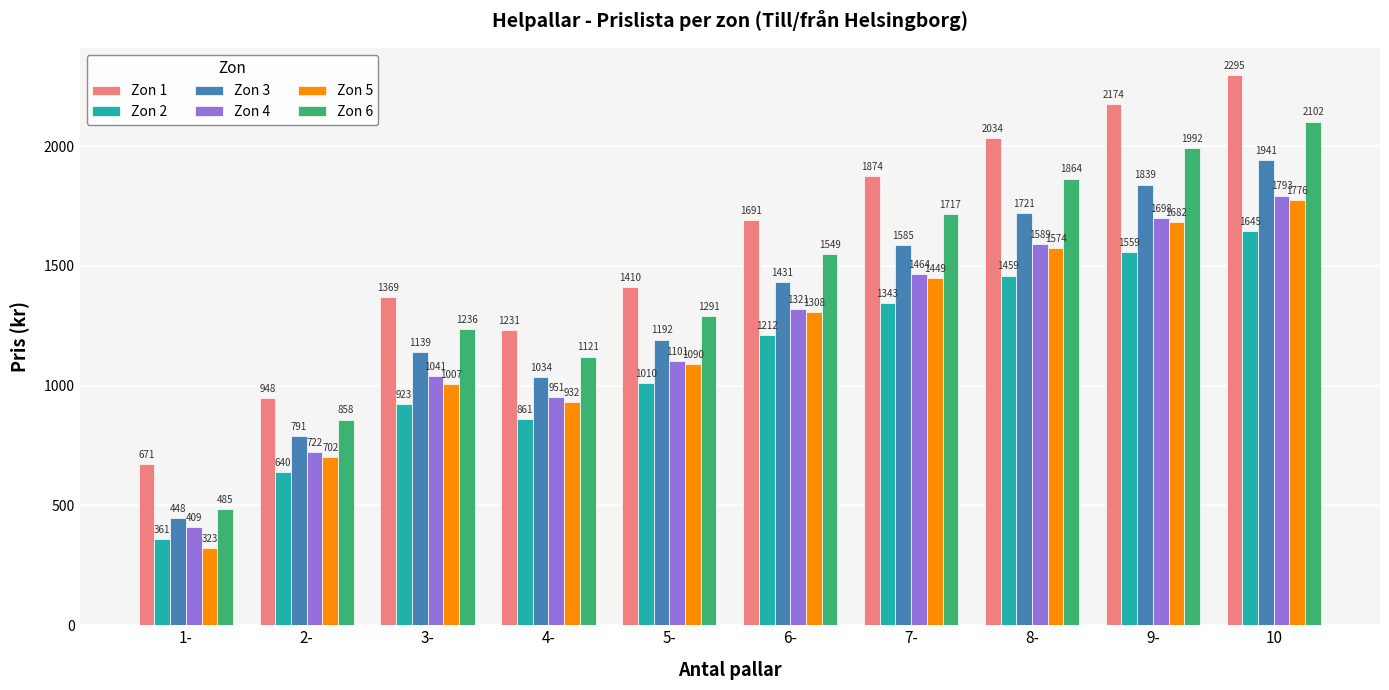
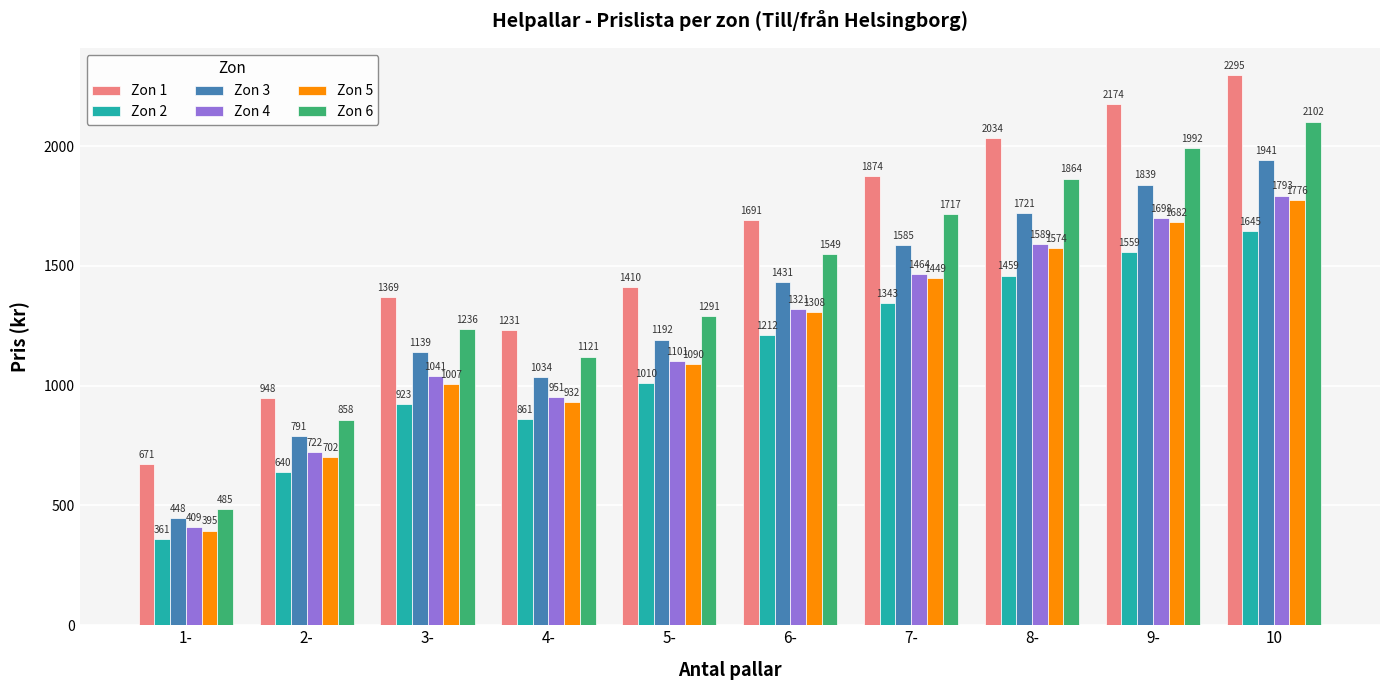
  {
    "Zon 1": {
      "1-": 671,
      "2-": 948,
      "3-": 1369,
      "4-": 1231,
      "5-": 1410,
      "6-": 1691,
      "7-": 1874,
      "8-": 2034,
      "9-": 2174,
      "10": 2295
    },
    "Zon 2": {
      "1-": 361,
      "2-": 640,
      "3-": 923,
      "4-": 861,
      "5-": 1010,
      "6-": 1212,
      "7-": 1343,
      "8-": 1459,
      "9-": 1559,
      "10": 1645
    },
    "Zon 3": {
      "1-": 448,
      "2-": 791,
      "3-": 1139,
      "4-": 1034,
      "5-": 1192,
      "6-": 1431,
      "7-": 1585,
      "8-": 1721,
      "9-": 1839,
      "10": 1941
    },
    "Zon 4": {
      "1-": 409,
      "2-": 722,
      "3-": 1041,
      "4-": 951
    },
    "Zon 5": {
-     "1-": 323,
+     "1-": 395,
      "2-": 702,
      "3-": 1007,
      "4-": 932
    },
    "Zon 6": {
      "1-": 485,
      "2-": 858,
      "3-": 1236,
      "4-": 1121,
      "5-": 1291,
      "6-": 1549,
      "7-": 1717,
      "8-": 1864,
      "9-": 1992,
      "10": 2102
    }
  }
